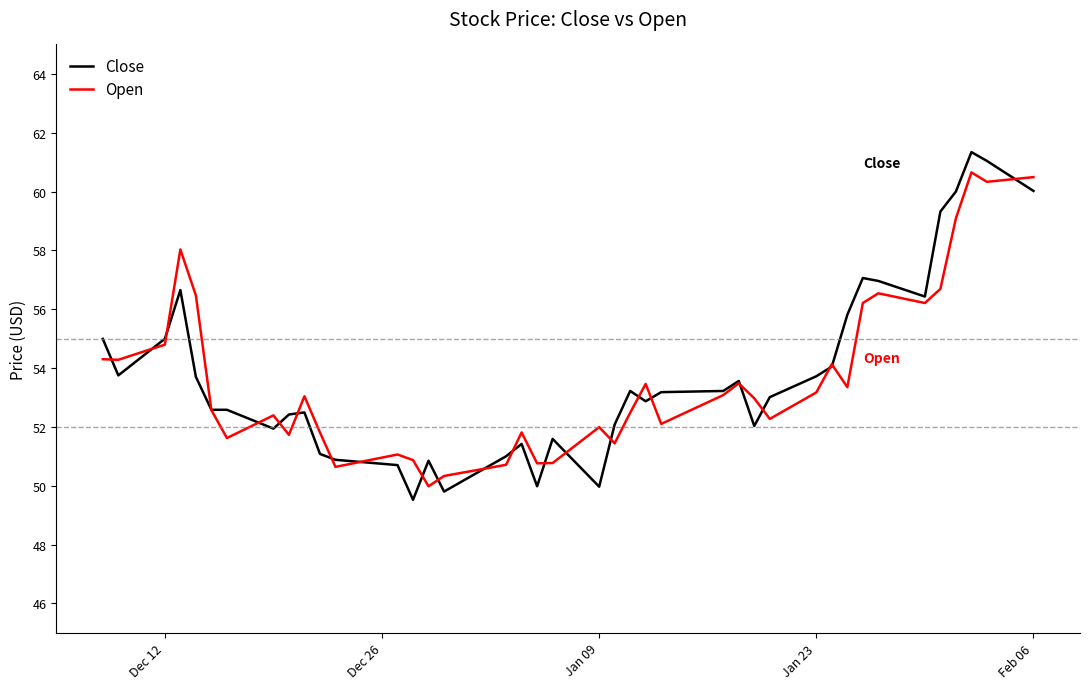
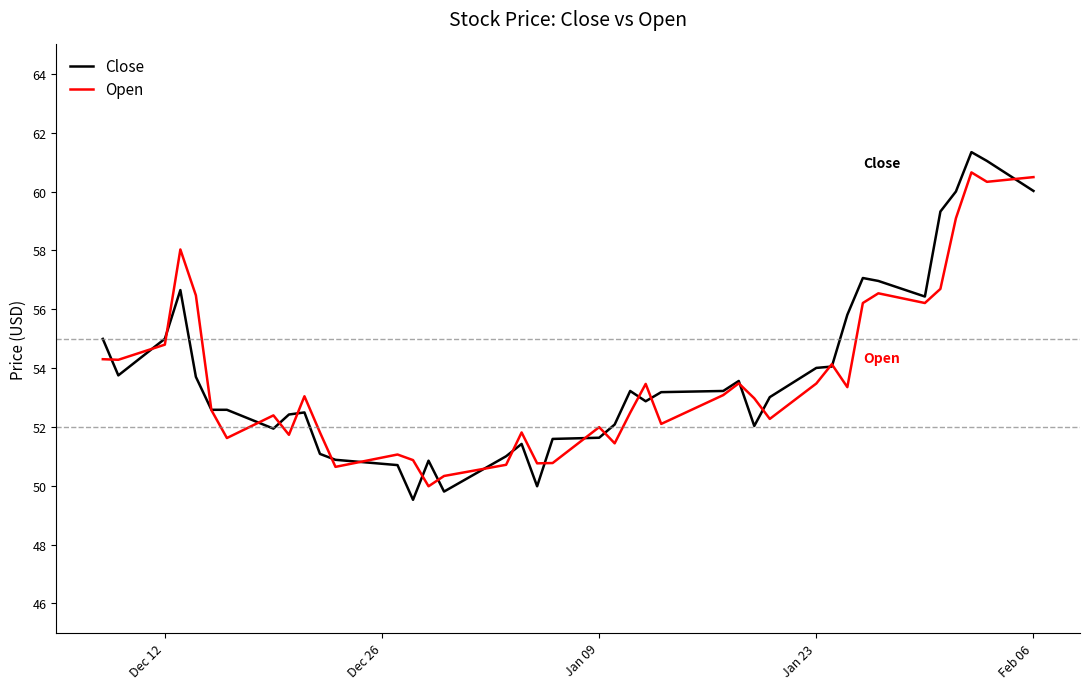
  {
    "Close": {
      "Dec 12": 55.0,
-     "Jan 09": 50.0,
-     "Jan 23": 53.7,
+     "Jan 09": 51.6,
+     "Jan 23": 54.0,
      "Feb 06": 60.0
    },
    "Open": {
      "Dec 12": 54.8,
      "Jan 09": 52.0,
-     "Jan 23": 53.2,
+     "Jan 23": 53.5,
      "Feb 06": 60.5
    }
  }
